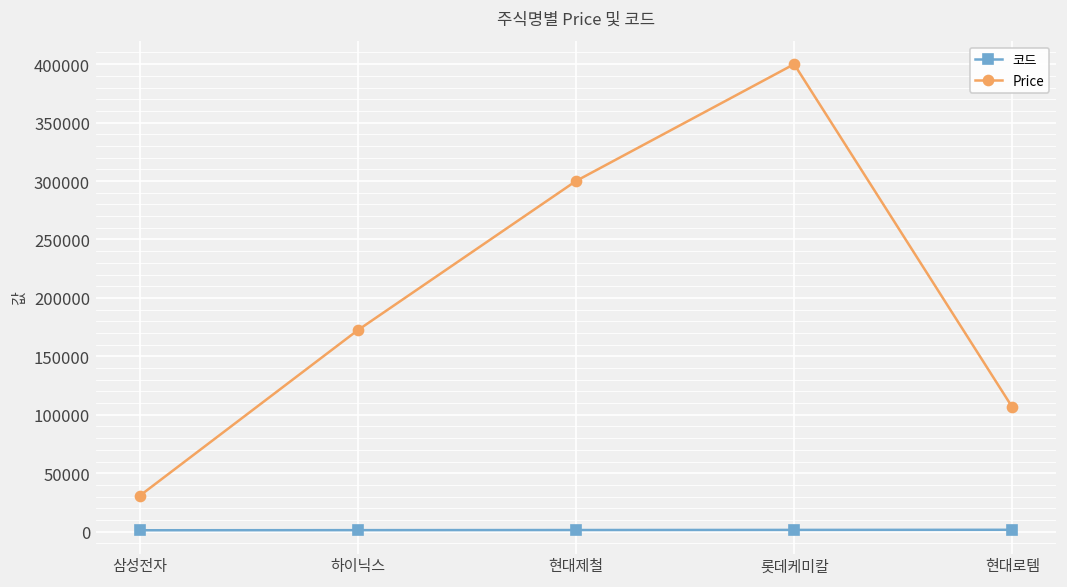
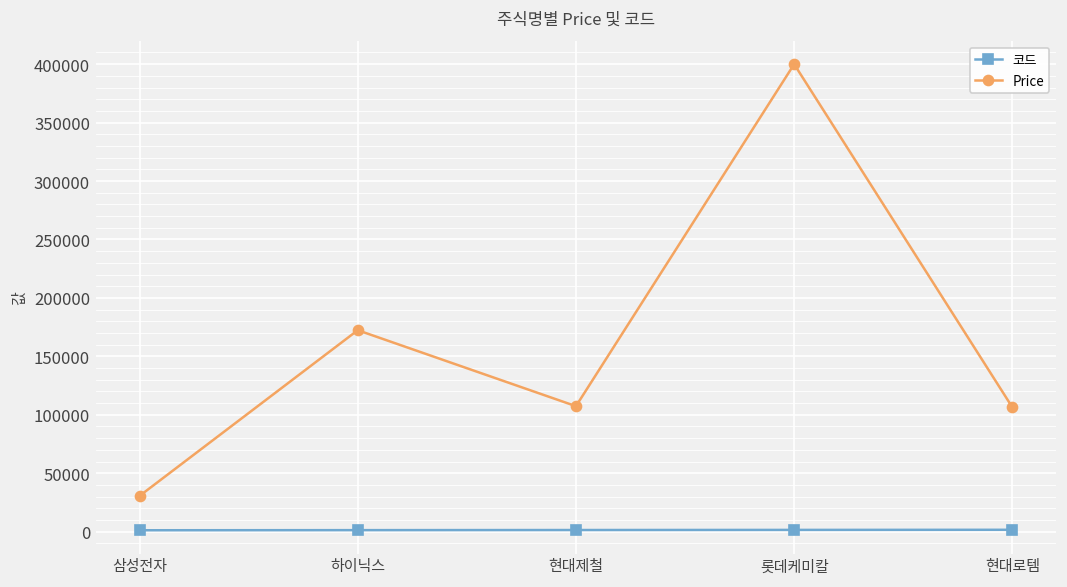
  {
    "코드": {
      "삼성전자": 0,
      "하이닉스": 0,
      "현대제철": 0,
      "롯데케미칼": 0,
      "현대로템": 0
    },
    "Price": {
      "삼성전자": 30000,
      "하이닉스": 170000,
-     "현대제철": 300000,
+     "현대제철": 110000,
      "롯데케미칼": 400000,
      "현대로템": 110000
    }
  }
